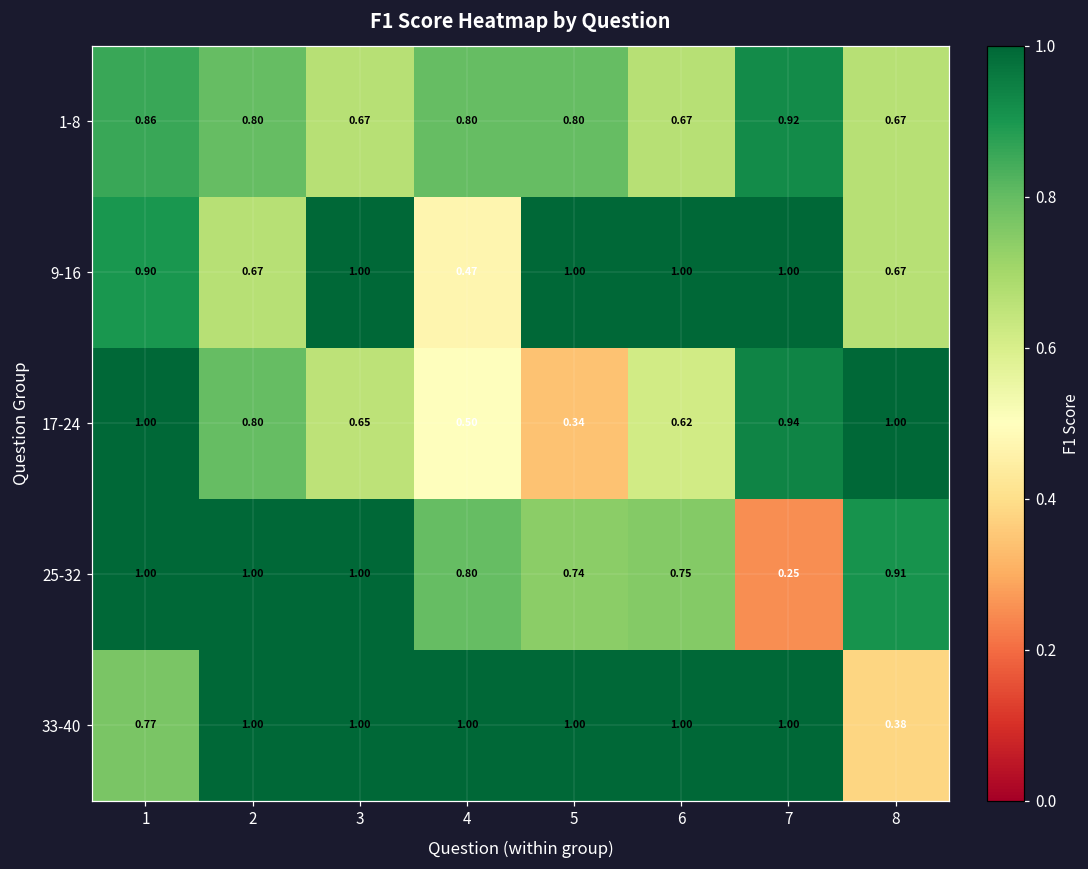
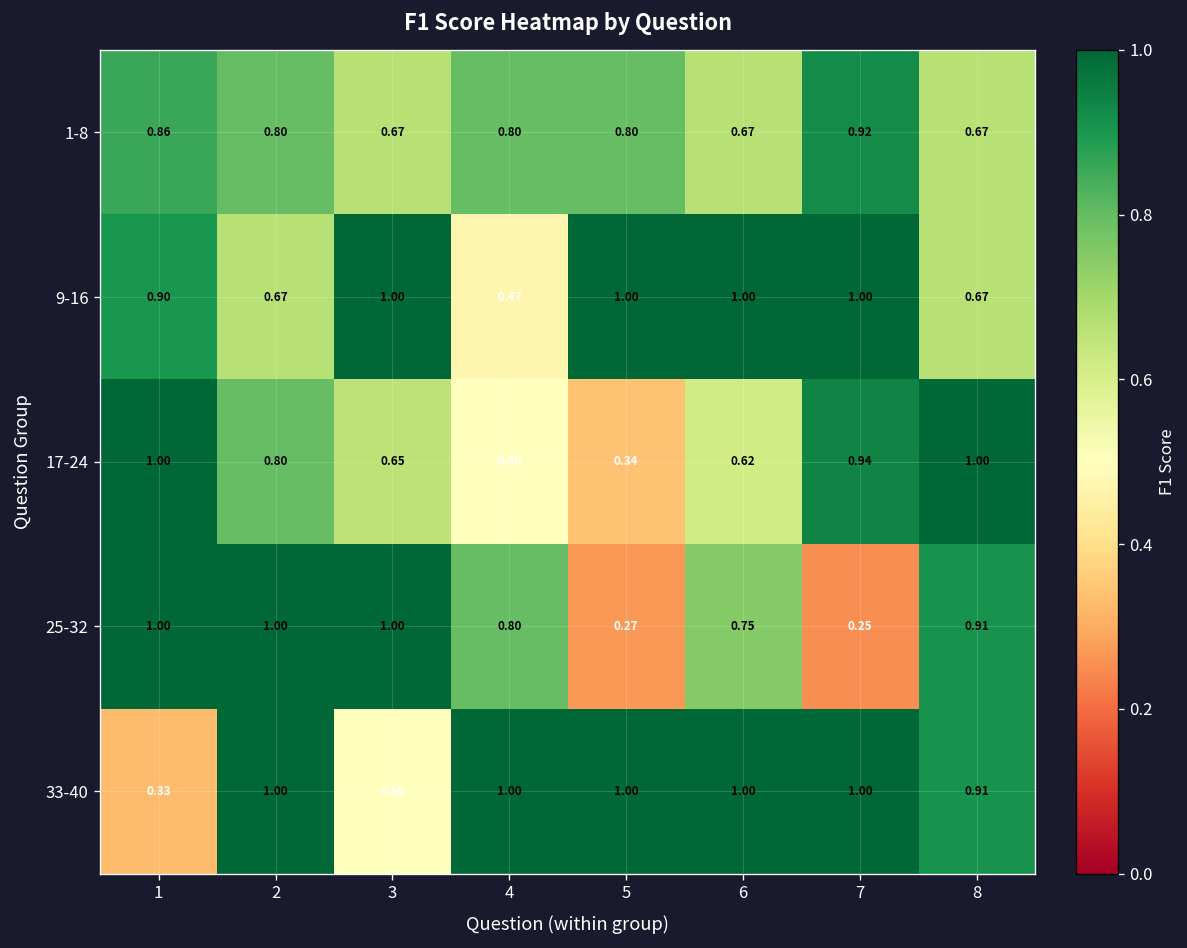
  {
    "1-8": {
      "1": 0.86,
      "2": 0.80,
      "3": 0.67,
      "4": 0.80,
      "5": 0.80,
      "6": 0.67,
      "7": 0.92,
      "8": 0.67
    },
    "9-16": {
      "1": 0.90,
      "2": 0.67,
      "3": 1.00,
      "4": 0.47,
      "5": 1.00,
      "6": 1.00,
      "7": 1.00,
      "8": 0.67
    },
    "17-24": {
      "1": 1.00,
      "2": 0.80,
      "3": 0.65,
      "4": 0.50,
      "5": 0.34,
      "6": 0.62,
      "7": 0.94,
      "8": 1.00
    },
    "25-32": {
      "1": 1.00,
      "2": 1.00,
      "3": 1.00,
      "4": 0.80,
-     "5": 0.74,
+     "5": 0.27,
      "6": 0.75,
      "7": 0.25,
      "8": 0.91
    },
    "33-40": {
-     "1": 0.77,
+     "1": 0.33,
      "2": 1.00,
-     "3": 1.00,
+     "3": 0.50,
      "4": 1.00,
      "5": 1.00,
      "6": 1.00,
      "7": 1.00,
-     "8": 0.38
+     "8": 0.91
    }
  }
